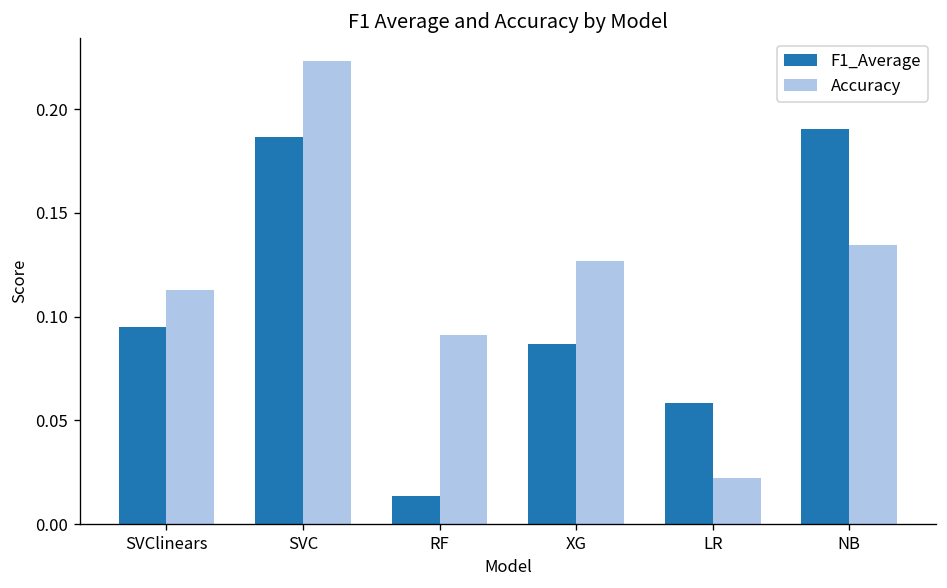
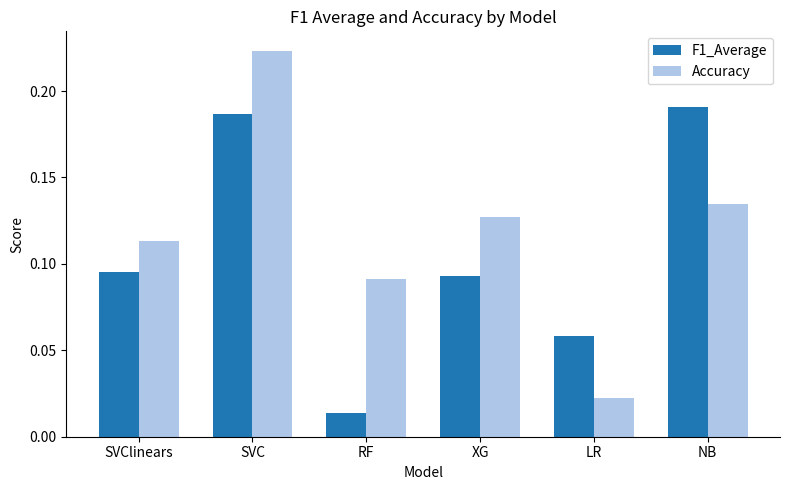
  {
    "F1_Average": {
      "SVClinears": 0.095,
      "SVC": 0.187,
      "RF": 0.014,
-     "XG": 0.087,
+     "XG": 0.093,
      "LR": 0.058,
      "NB": 0.191
    },
    "Accuracy": {
      "SVClinears": 0.113,
      "SVC": 0.223,
      "RF": 0.091,
      "XG": 0.127,
      "LR": 0.022,
      "NB": 0.134
    }
  }
